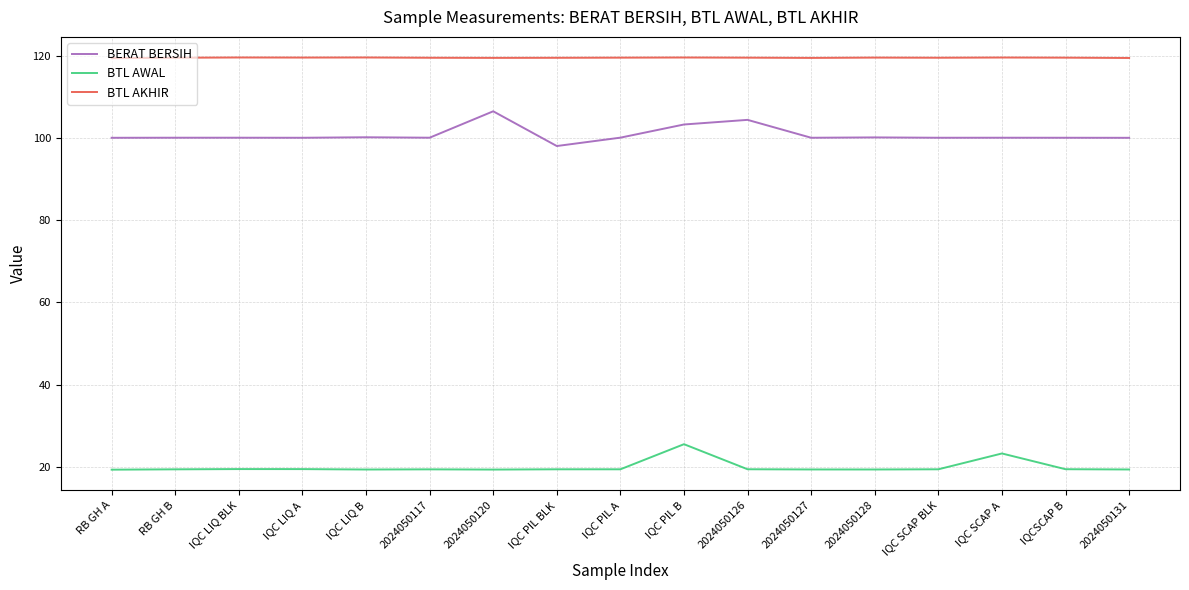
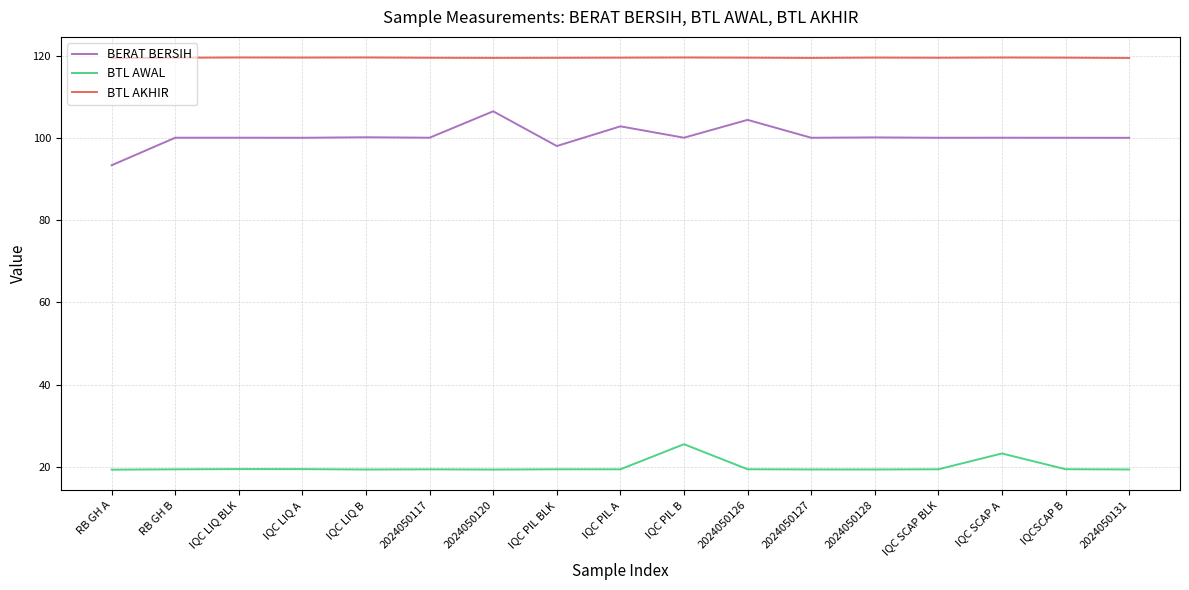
  {
    "BERAT BERSIH": {
-     "RB GH A": 100,
+     "RB GH A": 93,
      "RB GH B": 100,
      "IQC LIQ BLK": 100,
      "IQC LIQ A": 100,
      "IQC LIQ B": 100,
      "2024050117": 100,
      "2024050120": 106,
      "IQC PIL BLK": 98,
-     "IQC PIL A": 100,
-     "IQC PIL B": 103,
+     "IQC PIL A": 103,
+     "IQC PIL B": 100,
      "2024050126": 104,
      "2024050127": 100,
      "2024050128": 100,
      "IQC SCAP BLK": 100,
      "IQC SCAP A": 100,
      "IQCSCAP B": 100,
      "2024050131": 100
    },
    "BTL AWAL": {
      "RB GH A": 19,
      "RB GH B": 19,
      "IQC LIQ BLK": 19,
      "IQC LIQ A": 19,
      "IQC LIQ B": 19,
      "2024050117": 19,
      "2024050120": 19,
      "IQC PIL BLK": 19,
      "IQC PIL A": 19,
      "IQC PIL B": 26,
      "2024050126": 19,
      "2024050127": 19,
      "2024050128": 19,
      "IQC SCAP BLK": 19,
      "IQC SCAP A": 23,
      "IQCSCAP B": 19,
      "2024050131": 19
    },
    "BTL AKHIR": {
      "IQC LIQ BLK": 120,
      "IQC LIQ A": 120,
      "IQC LIQ B": 120,
      "2024050117": 119,
      "2024050120": 119,
      "IQC PIL BLK": 119,
      "IQC PIL A": 119,
      "IQC PIL B": 120,
      "2024050126": 119,
      "2024050127": 119,
      "2024050128": 120,
      "IQC SCAP BLK": 119,
      "IQC SCAP A": 120,
      "IQCSCAP B": 119,
      "2024050131": 119
    }
  }
